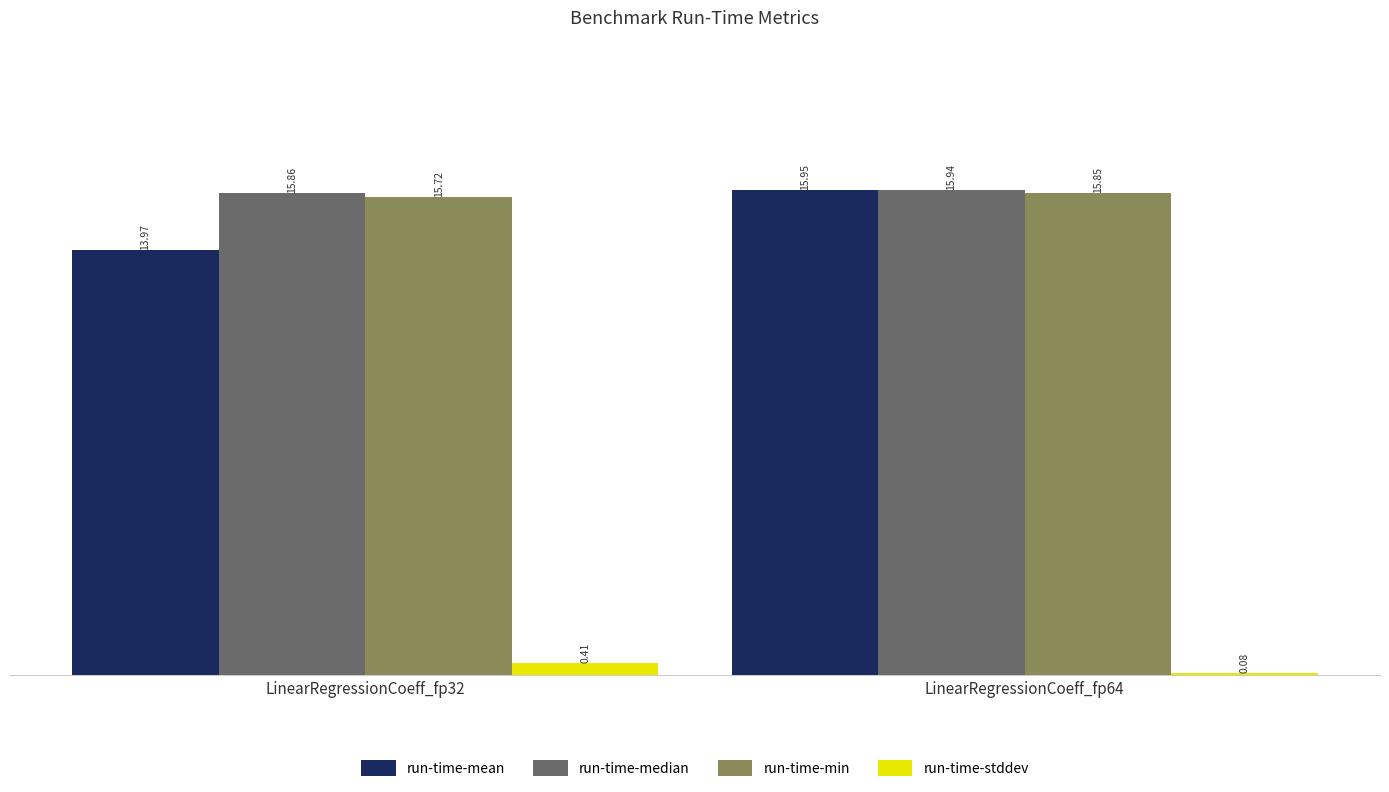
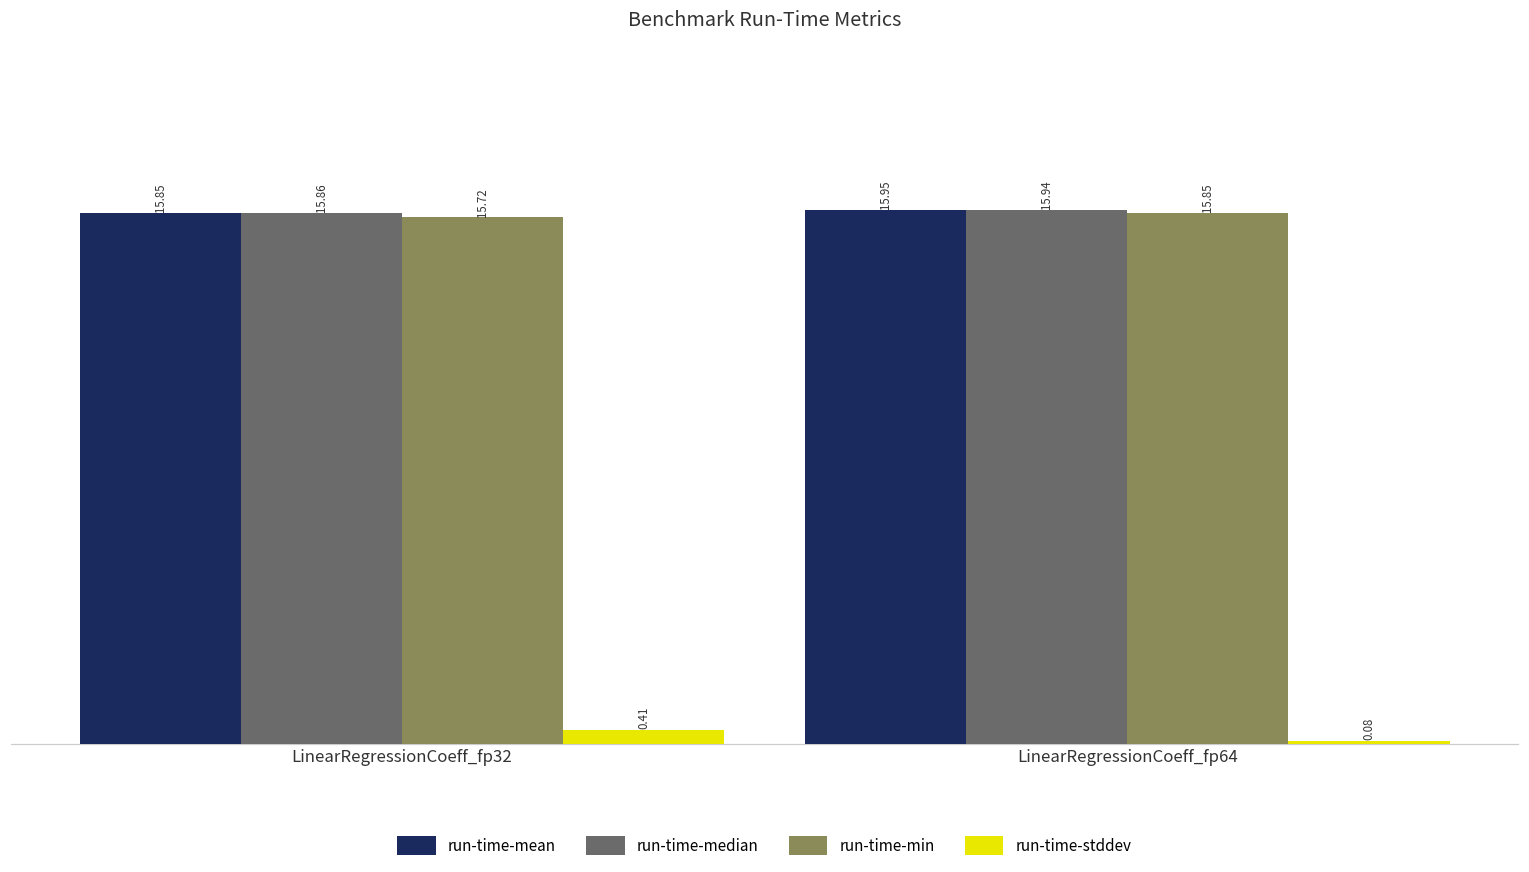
  {
    "run-time-mean": {
-     "LinearRegressionCoeff_fp32": 13.97,
+     "LinearRegressionCoeff_fp32": 15.85,
      "LinearRegressionCoeff_fp64": 15.95
    },
    "run-time-stddev": {
      "LinearRegressionCoeff_fp32": 0.41,
      "LinearRegressionCoeff_fp64": 0.08
    }
  }
